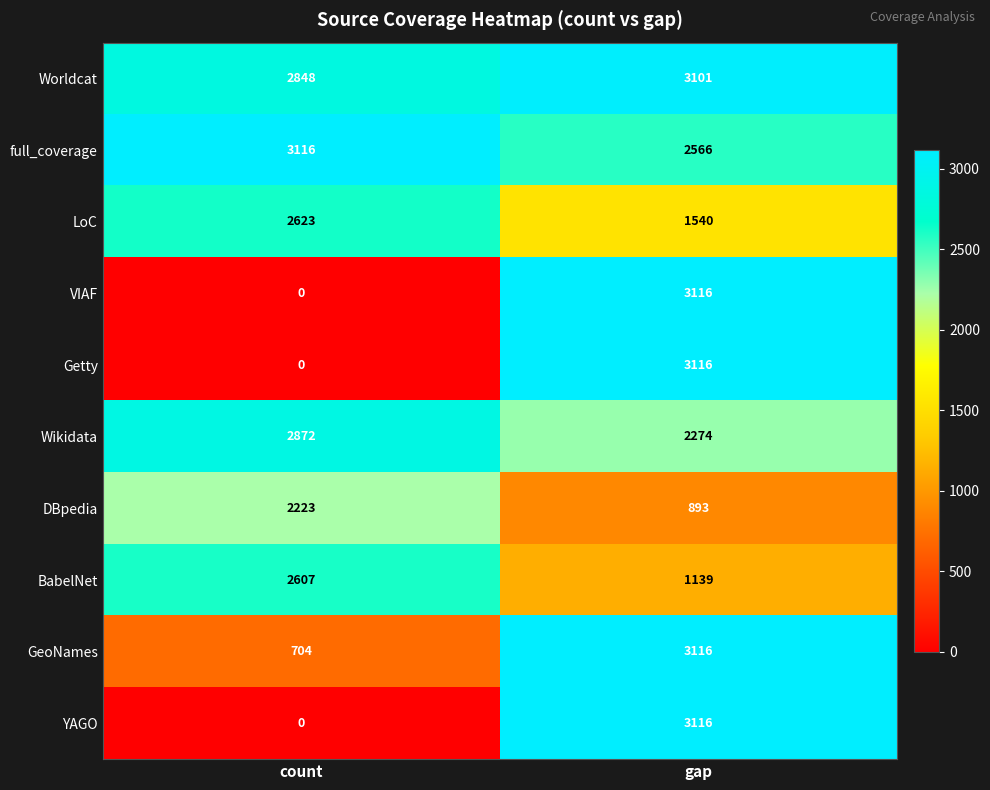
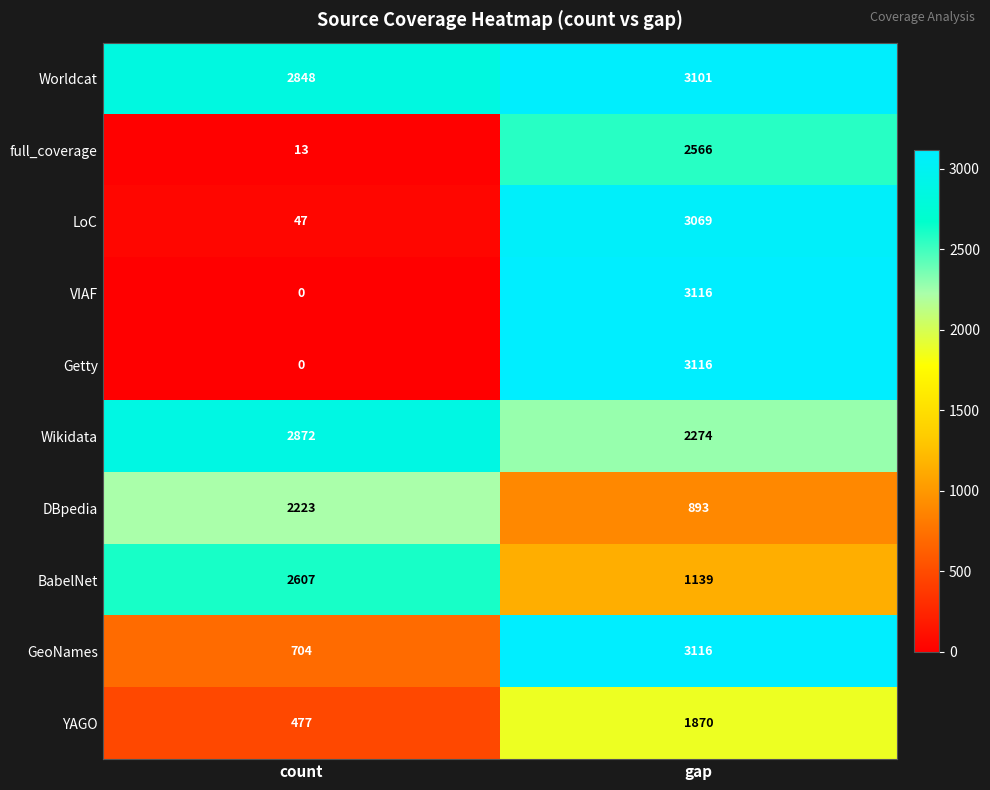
  {
    "Worldcat": {
      "count": 2848,
      "gap": 3101
    },
    "full_coverage": {
-     "count": 3116,
+     "count": 13,
      "gap": 2566
    },
    "LoC": {
-     "count": 2623,
-     "gap": 1540
+     "count": 47,
+     "gap": 3069
    },
    "VIAF": {
      "count": 0,
      "gap": 3116
    },
    "Getty": {
      "count": 0,
      "gap": 3116
    },
    "Wikidata": {
      "count": 2872,
      "gap": 2274
    },
    "DBpedia": {
      "count": 2223,
      "gap": 893
    },
    "BabelNet": {
      "count": 2607,
      "gap": 1139
    },
    "GeoNames": {
      "count": 704,
      "gap": 3116
    },
    "YAGO": {
-     "count": 0,
-     "gap": 3116
+     "count": 477,
+     "gap": 1870
    }
  }
